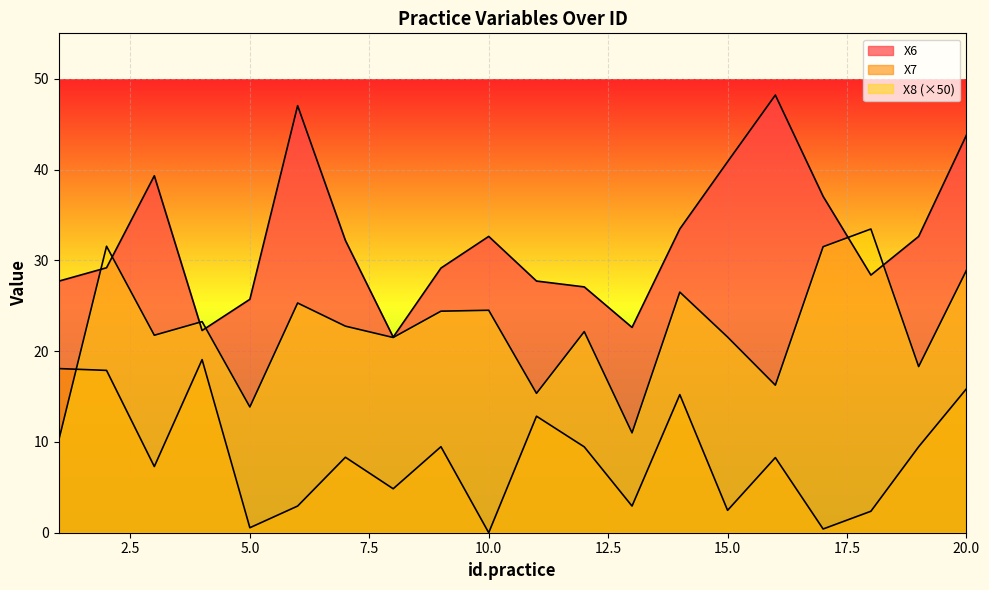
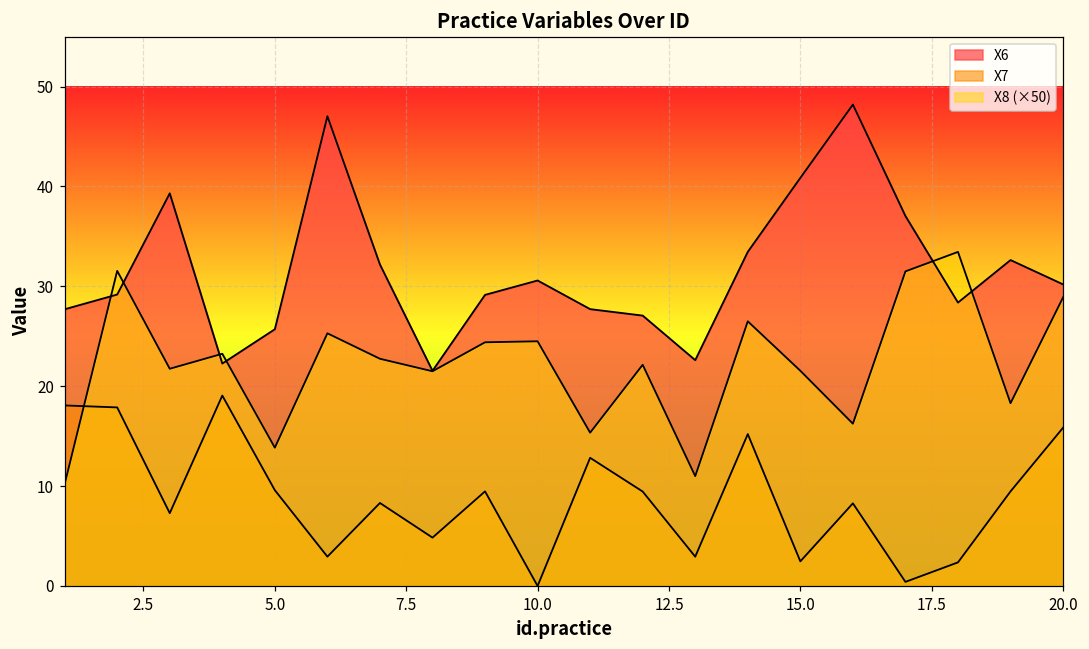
  {
    "X6": {
      "5.0": 26,
-     "10.0": 33,
+     "10.0": 31,
      "15.0": 41,
-     "20.0": 44
+     "20.0": 30
    },
    "X7": {
-     "5.0": 1,
+     "5.0": 10,
      "10.0": 0,
      "15.0": 2,
      "20.0": 16
    },
    "X8 (×50)": {
      "5.0": 14,
      "10.0": 25,
      "15.0": 22,
      "20.0": 29
    }
  }
